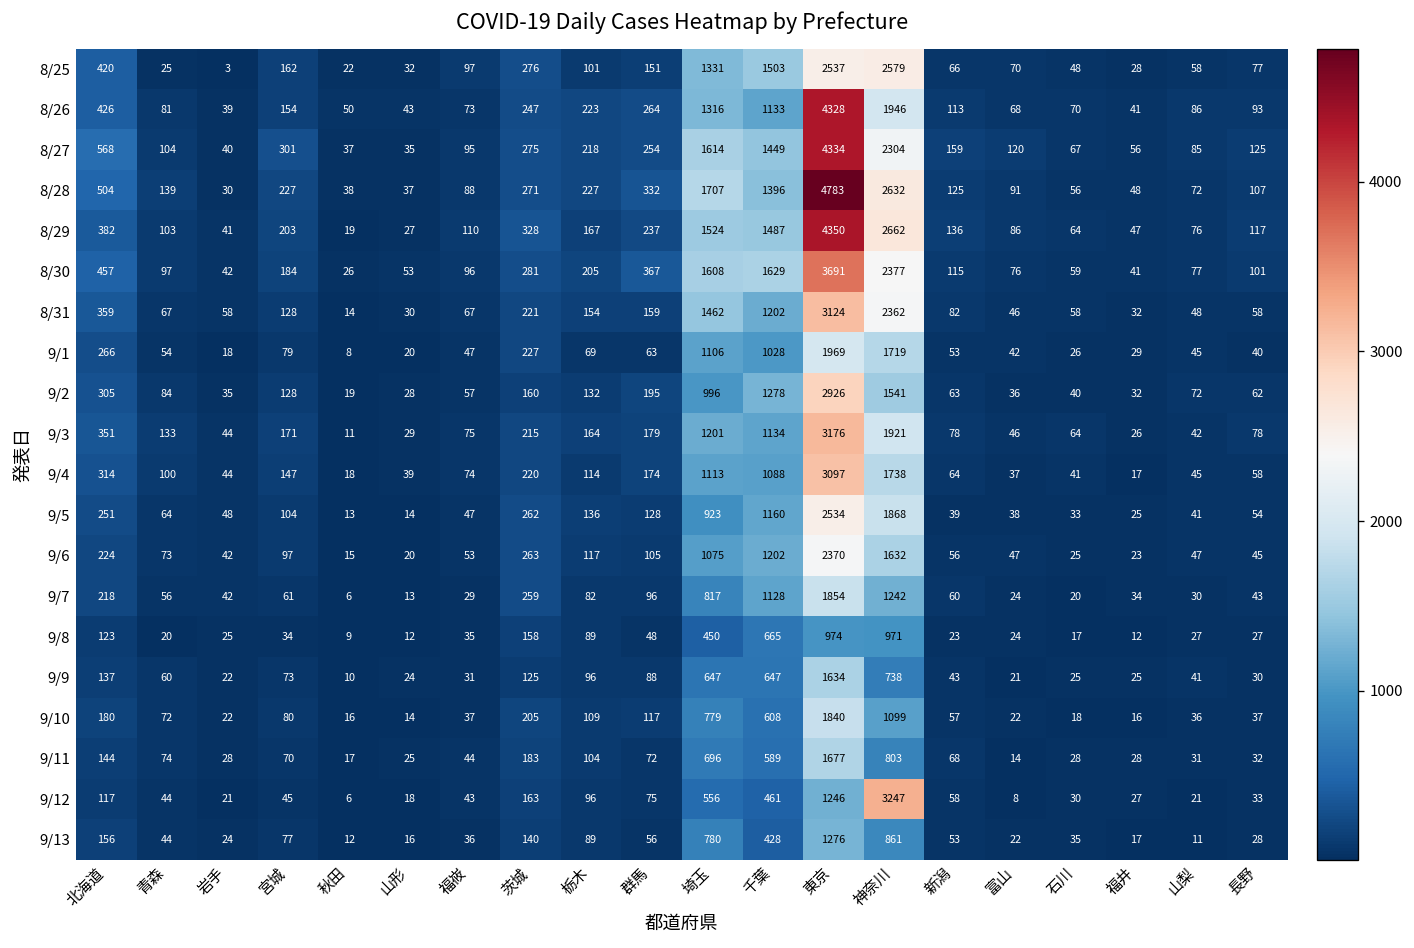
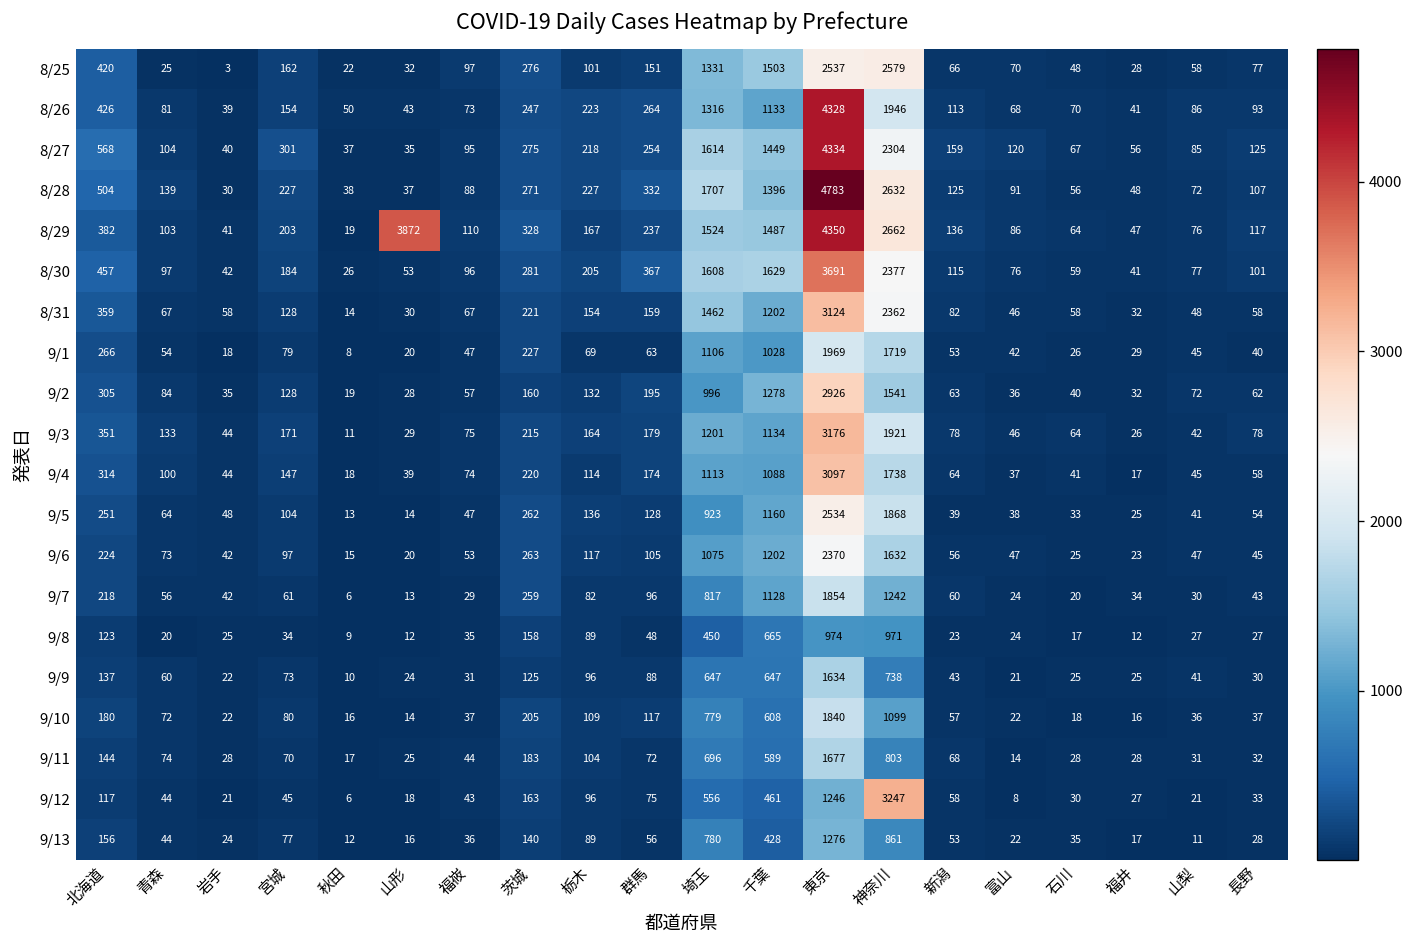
  {
    "8/29": {
      "北海道": 382,
      "青森": 103,
      "岩手": 41,
      "宮城": 203,
      "秋田": 19,
-     "山形": 27,
+     "山形": 3872,
      "福峳": 110,
      "茨城": 328,
      "栃木": 167,
      "群馬": 237,
      "埼玉": 1524,
      "千葉": 1487,
      "東京": 4350,
      "神奈川": 2662,
      "新潟": 136,
      "富山": 86,
      "石川": 64,
      "福井": 47,
      "山梨": 76,
      "長野": 117
    }
  }
